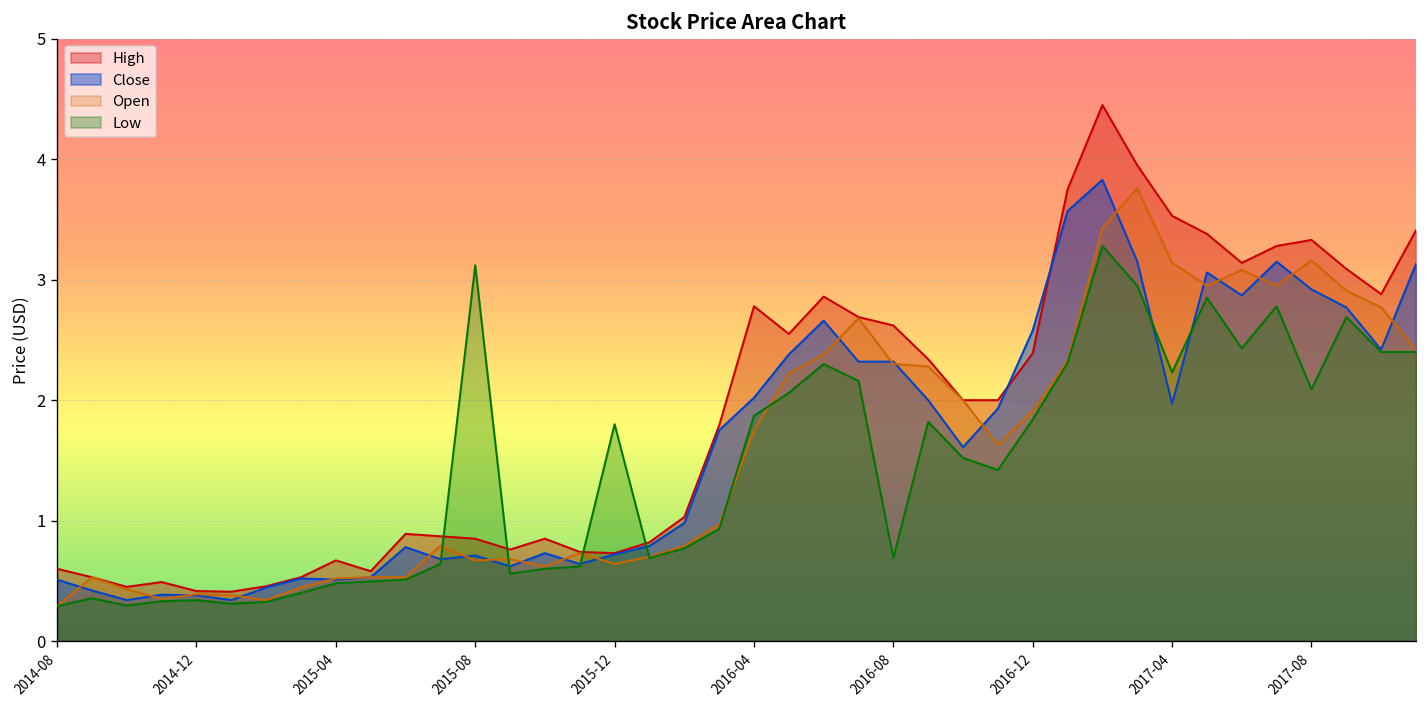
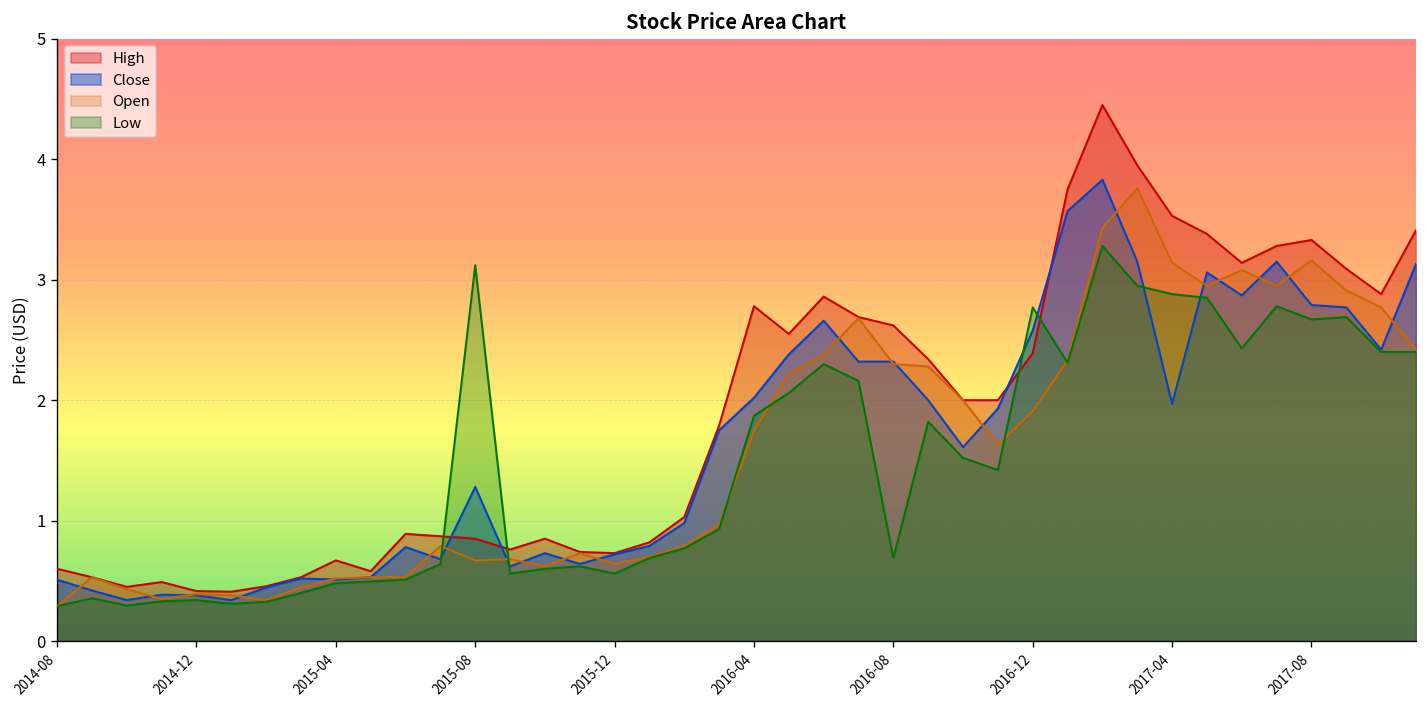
  {
    "Close": {
      "2014-08": 0.51,
-     "2015-08": 0.71,
+     "2015-08": 1.28,
      "2016-04": 2.02,
      "2016-12": 2.58,
      "2017-04": 1.97,
-     "2017-08": 2.92
+     "2017-08": 2.79
    },
    "Low": {
      "2014-12": 0.34,
      "2015-04": 0.48,
      "2015-08": 3.12,
-     "2015-12": 1.80,
+     "2015-12": 0.56,
      "2016-04": 1.87,
      "2016-08": 0.69,
-     "2016-12": 1.84,
-     "2017-04": 2.23,
-     "2017-08": 2.09
+     "2016-12": 2.77,
+     "2017-04": 2.88,
+     "2017-08": 2.67
    }
  }
